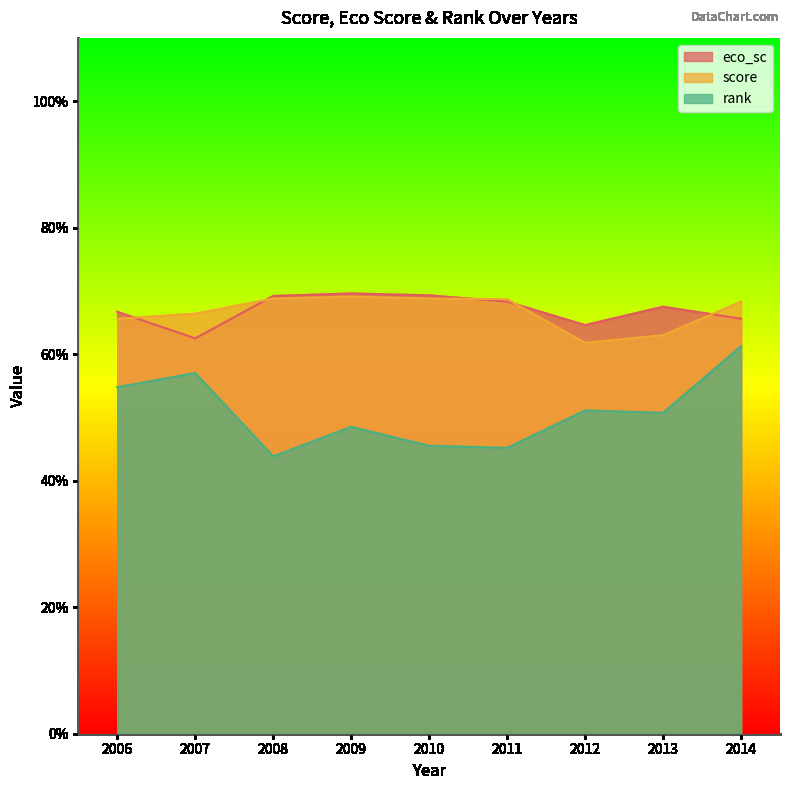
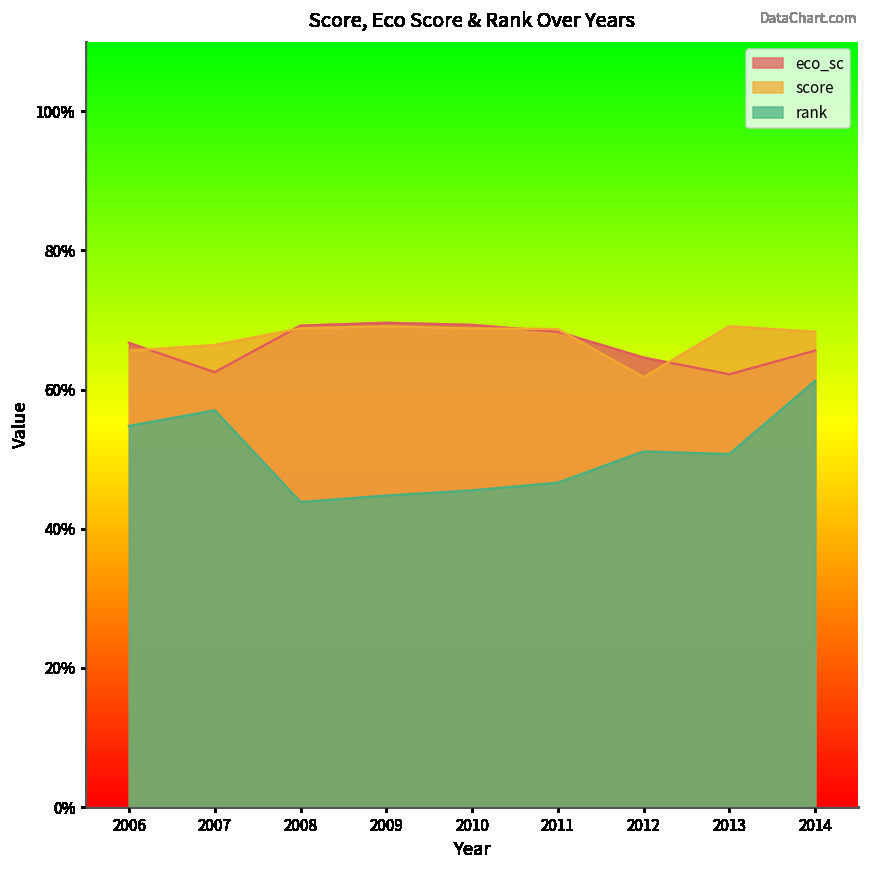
  {
    "eco_sc": {
      "2006": "67%",
      "2007": "63%",
      "2009": "70%",
      "2010": "69%",
      "2011": "68%",
      "2012": "65%",
-     "2013": "68%",
+     "2013": "62%",
      "2014": "66%"
    },
    "score": {
      "2006": "66%",
      "2007": "66%",
      "2009": "69%",
      "2010": "69%",
      "2011": "69%",
      "2012": "62%",
-     "2013": "63%",
+     "2013": "69%",
      "2014": "68%"
    },
    "rank": {
      "2006": "55%",
      "2007": "57%",
      "2008": "44%",
-     "2009": "49%",
+     "2009": "45%",
      "2010": "46%",
-     "2011": "45%",
+     "2011": "47%",
      "2012": "51%",
      "2013": "51%",
      "2014": "61%"
    }
  }
